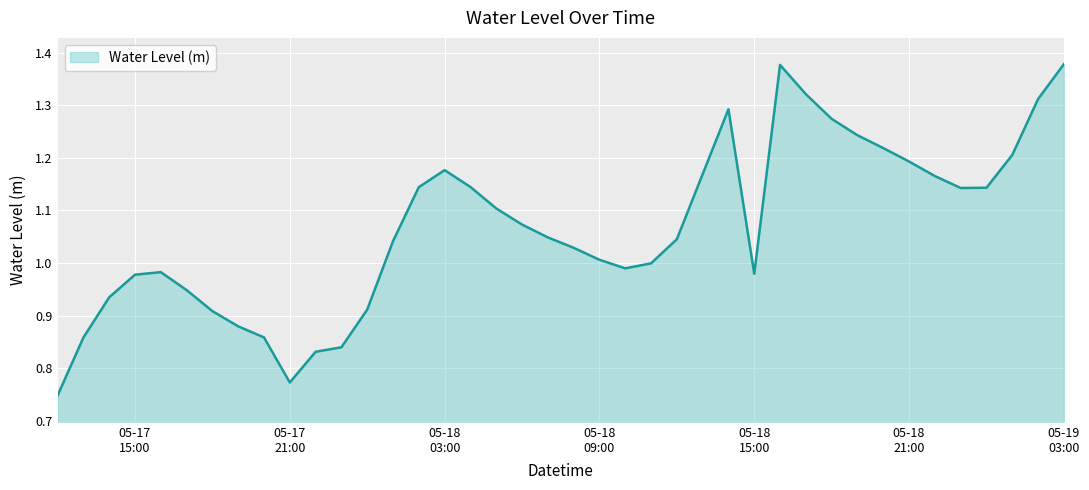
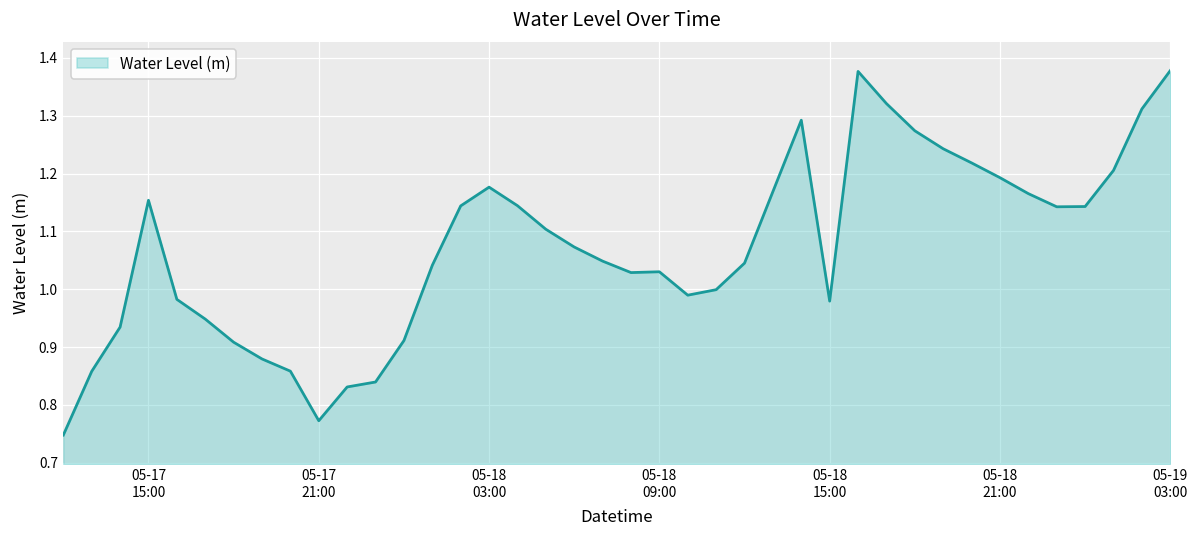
  {
-   "05-17 15:00": 0.98,
+   "05-17 15:00": 1.15,
    "05-17 21:00": 0.77,
    "05-18 03:00": 1.18,
-   "05-18 09:00": 1.01,
+   "05-18 09:00": 1.03,
    "05-18 15:00": 0.98,
    "05-18 21:00": 1.19,
    "05-19 03:00": 1.38
  }
